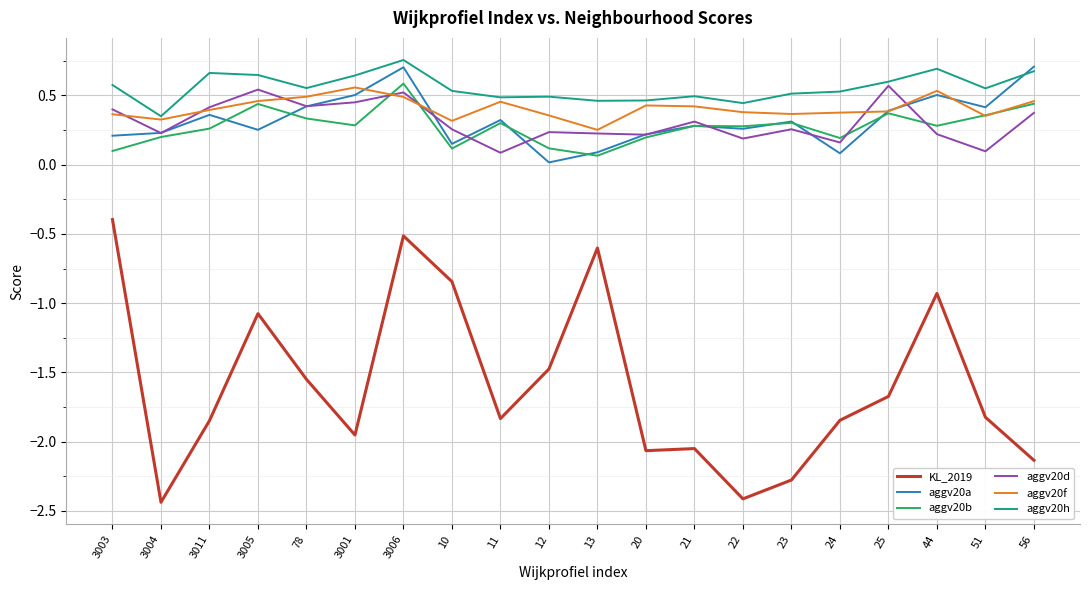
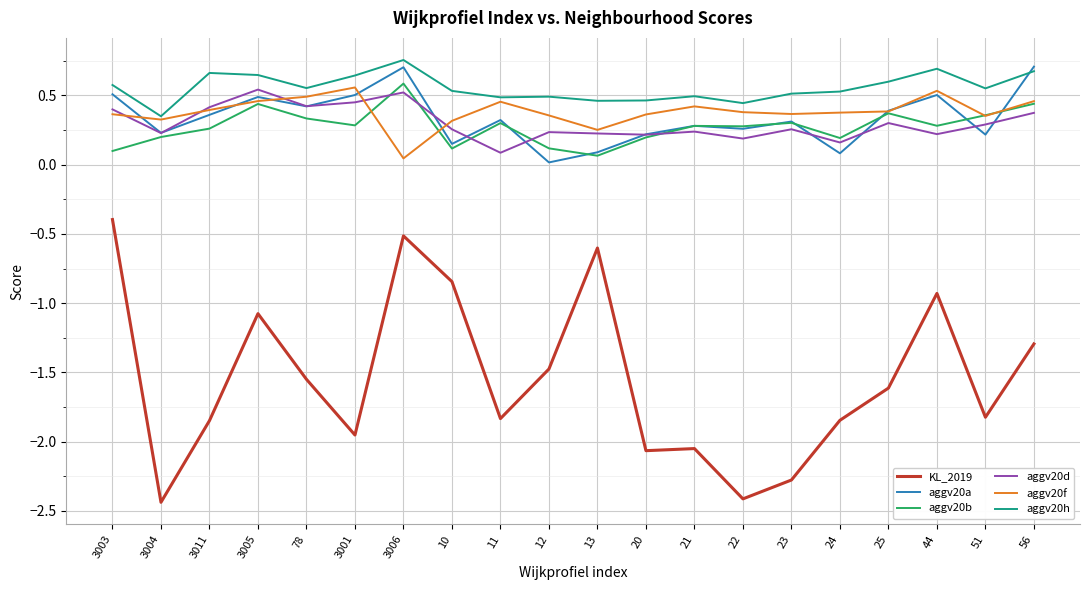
  {
    "KL_2019": {
      "3003": -0.40,
      "3004": -2.44,
      "3011": -1.85,
      "3005": -1.08,
      "78": -1.55,
      "3001": -1.95,
      "3006": -0.51,
      "10": -0.84,
      "11": -1.83,
      "12": -1.48,
      "13": -0.60,
      "20": -2.06,
      "21": -2.05,
      "22": -2.41,
      "23": -2.28,
      "24": -1.85,
-     "25": -1.67,
+     "25": -1.61,
      "44": -0.93,
      "51": -1.82,
-     "56": -2.13
+     "56": -1.29
    },
    "aggv20a": {
-     "3003": 0.21,
+     "3003": 0.51,
      "3011": 0.36,
-     "3005": 0.25,
+     "3005": 0.49,
      "3001": 0.50,
      "3006": 0.70,
      "10": 0.15,
      "11": 0.32,
      "12": 0.02,
      "13": 0.09,
      "22": 0.26,
      "24": 0.08,
      "44": 0.50,
-     "51": 0.41,
+     "51": 0.22,
      "56": 0.71
    },
    "aggv20d": {
      "3003": 0.40,
      "3011": 0.41,
      "3005": 0.54,
      "3001": 0.45,
      "3006": 0.52,
      "10": 0.25,
      "11": 0.09,
      "12": 0.23,
      "13": 0.22,
-     "21": 0.31,
+     "21": 0.24,
      "22": 0.19,
      "23": 0.26,
      "24": 0.16,
-     "25": 0.57,
+     "25": 0.30,
      "44": 0.22,
-     "51": 0.10,
+     "51": 0.29,
      "56": 0.37
    },
    "aggv20f": {
      "3003": 0.36,
      "3004": 0.33,
      "3011": 0.39,
      "3005": 0.46,
      "78": 0.49,
      "3001": 0.56,
-     "3006": 0.49,
+     "3006": 0.04,
      "10": 0.32,
      "11": 0.45,
      "12": 0.36,
      "13": 0.25,
-     "20": 0.43,
+     "20": 0.36,
      "21": 0.42,
      "22": 0.38,
      "23": 0.37,
      "24": 0.38,
      "44": 0.53,
      "56": 0.46
    }
  }
